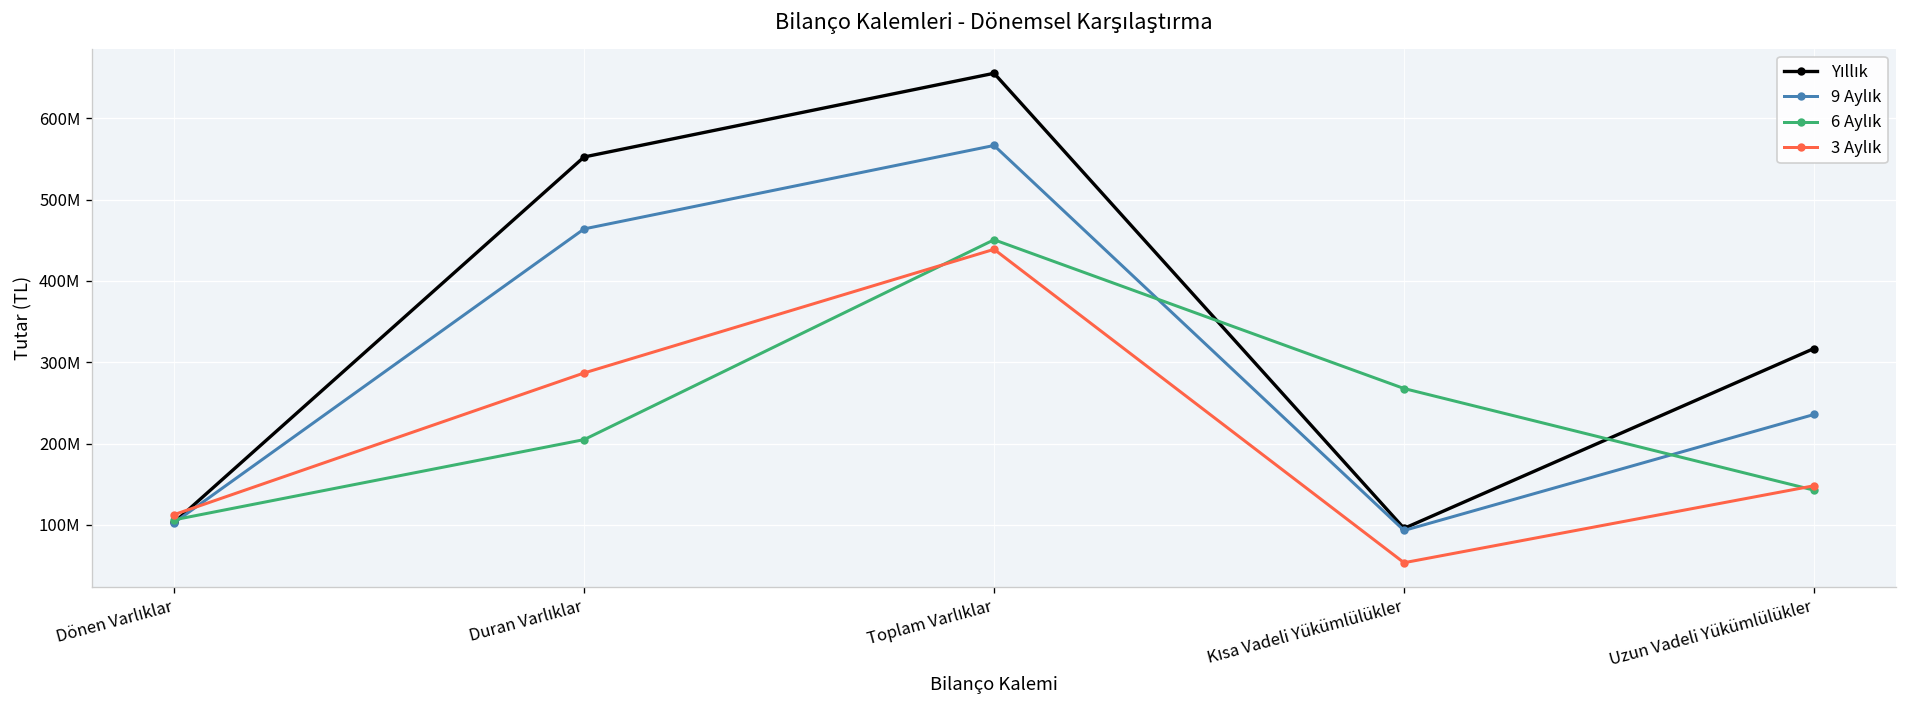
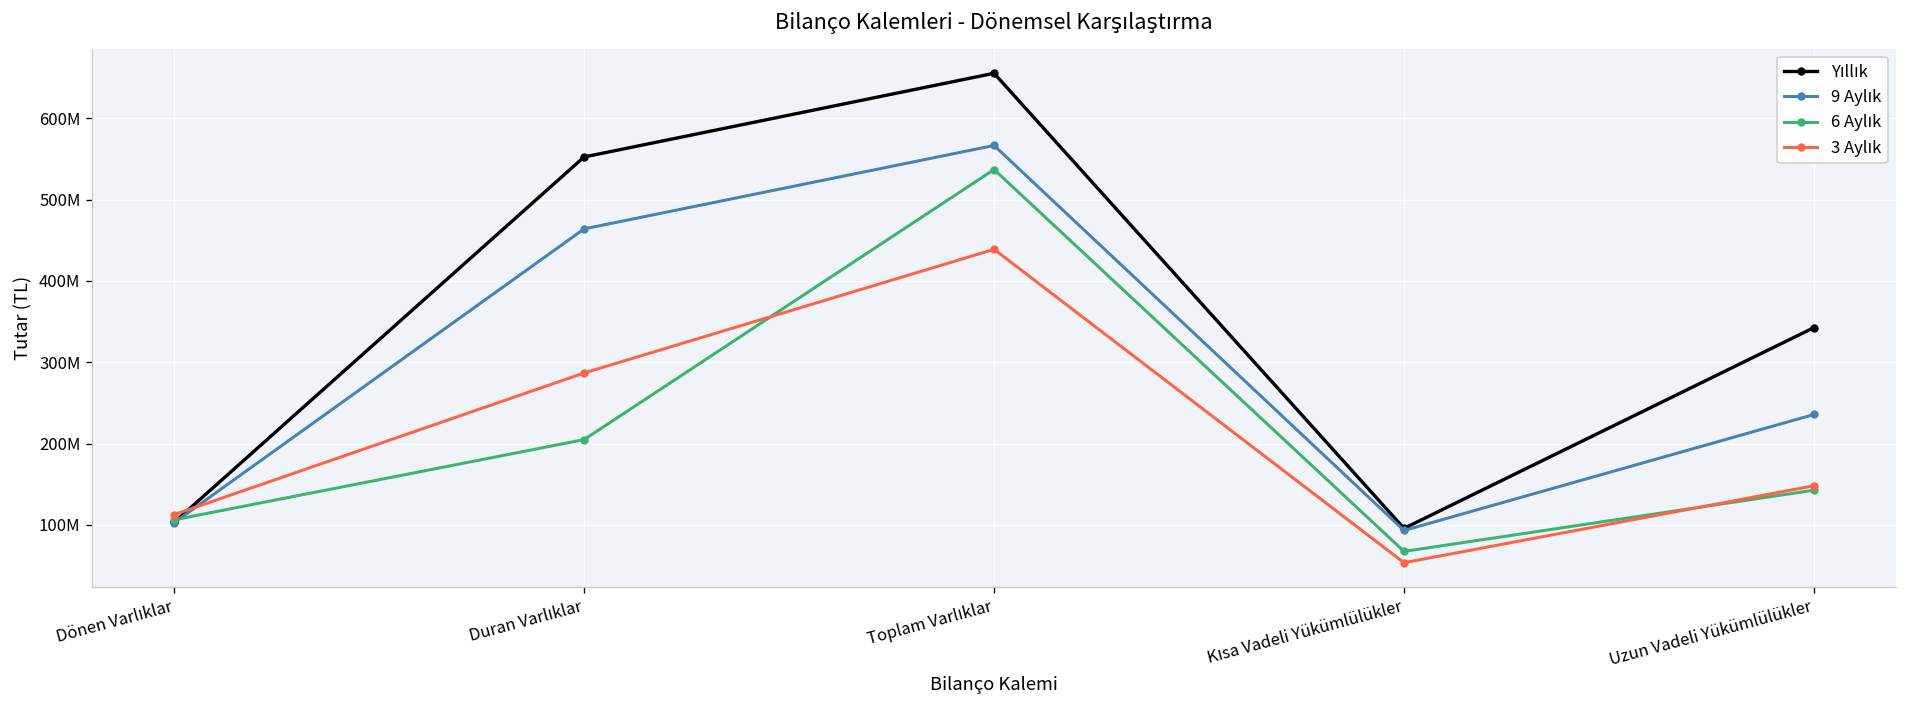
  {
    "Yıllık": {
      "Duran Varlıklar": 550000000,
      "Toplam Varlıklar": 660000000,
-     "Uzun Vadeli Yükümlülükler": 320000000
+     "Uzun Vadeli Yükümlülükler": 340000000
    },
    "9 Aylık": {
      "Duran Varlıklar": 460000000,
      "Toplam Varlıklar": 570000000,
      "Uzun Vadeli Yükümlülükler": 240000000
    },
    "6 Aylık": {
      "Duran Varlıklar": 200000000,
-     "Toplam Varlıklar": 450000000,
-     "Kısa Vadeli Yükümlülükler": 270000000,
+     "Toplam Varlıklar": 540000000,
+     "Kısa Vadeli Yükümlülükler": 70000000,
      "Uzun Vadeli Yükümlülükler": 140000000
    },
    "3 Aylık": {
      "Dönen Varlıklar": 110000000,
      "Duran Varlıklar": 290000000,
      "Toplam Varlıklar": 440000000,
      "Kısa Vadeli Yükümlülükler": 50000000,
      "Uzun Vadeli Yükümlülükler": 150000000
    }
  }
